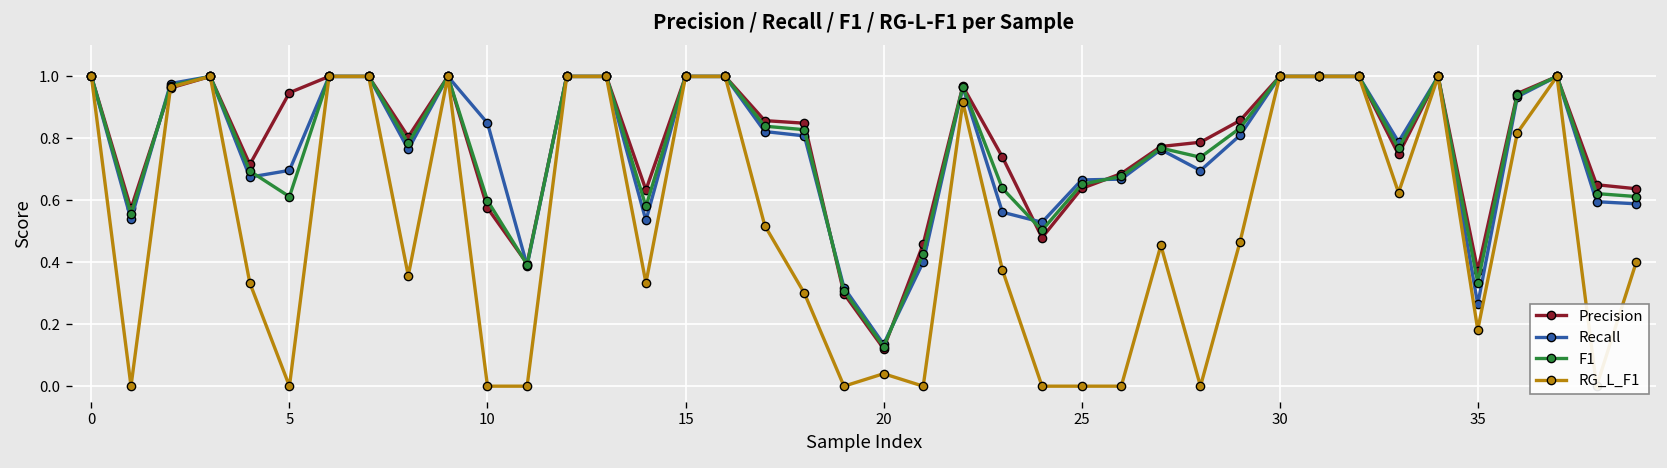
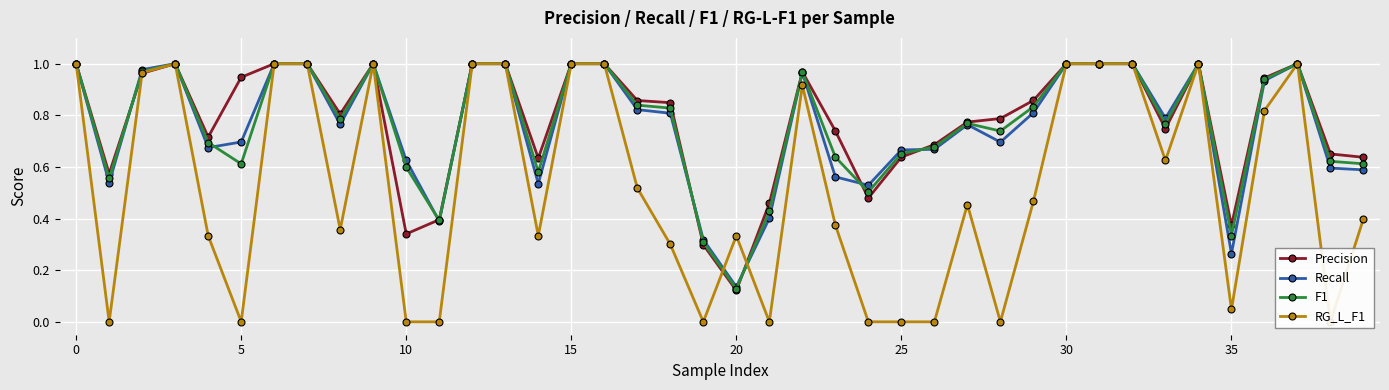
  {
    "Precision": {
      "5": 0.95,
-     "10": 0.58,
+     "10": 0.34,
      "25": 0.64,
      "35": 0.37
    },
    "Recall": {
      "5": 0.70,
-     "10": 0.85,
+     "10": 0.63,
      "25": 0.67,
      "35": 0.26
    },
    "F1": {
      "5": 0.61,
      "10": 0.60,
      "25": 0.65,
      "35": 0.33
    },
    "RG_L_F1": {
      "5": 0.00,
      "10": 0.00,
-     "20": 0.04,
+     "20": 0.33,
      "25": 0.00,
-     "35": 0.18
+     "35": 0.05
    }
  }
